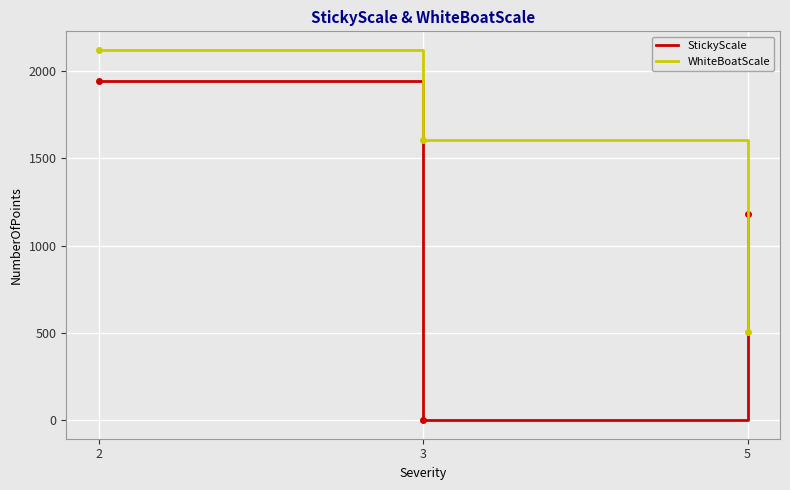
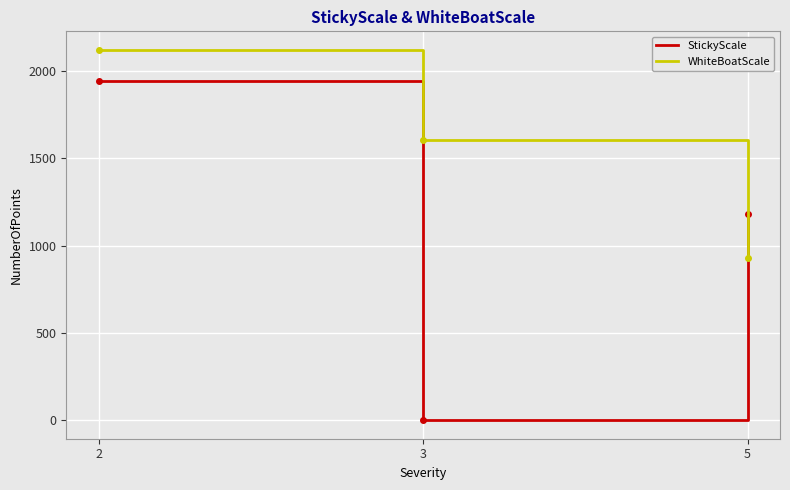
  {
    "StickyScale": {
      "2": 1940,
      "3": 0,
      "5": 1180
    },
    "WhiteBoatScale": {
      "2": 2120,
      "3": 1600,
-     "5": 510
+     "5": 930
    }
  }
